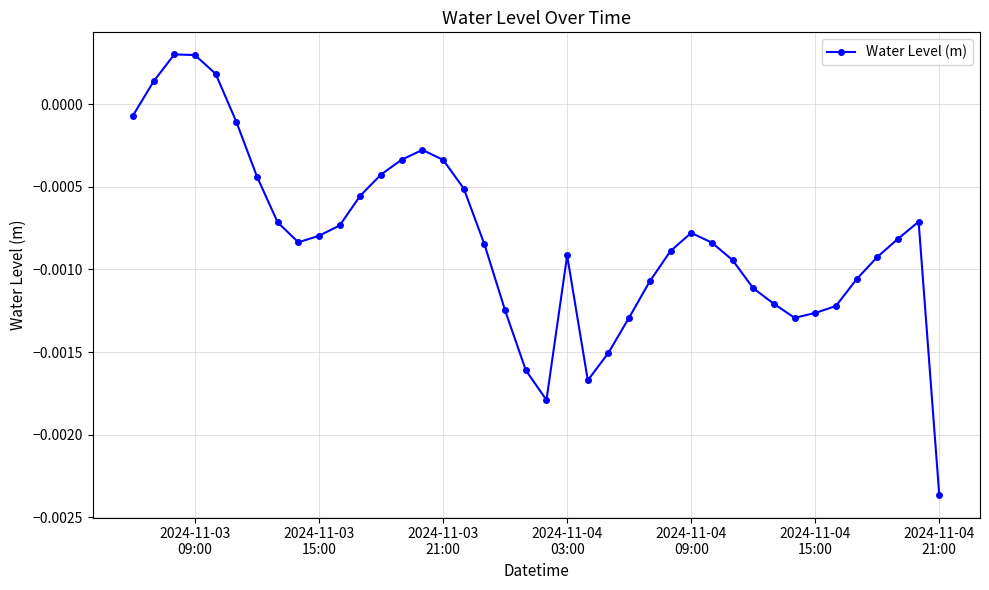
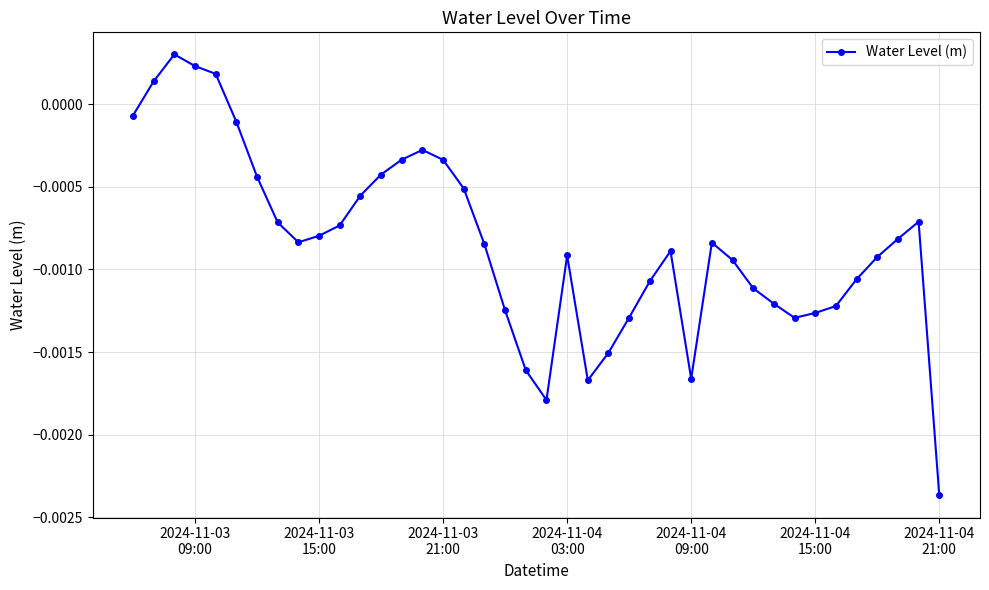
  {
-   "2024-11-03 09:00": 0.00030,
+   "2024-11-03 09:00": 0.00023,
    "2024-11-03 15:00": -0.00080,
    "2024-11-03 21:00": -0.00034,
    "2024-11-04 03:00": -0.00092,
-   "2024-11-04 09:00": -0.00078,
+   "2024-11-04 09:00": -0.00166,
    "2024-11-04 15:00": -0.00126,
    "2024-11-04 21:00": -0.00237
  }
